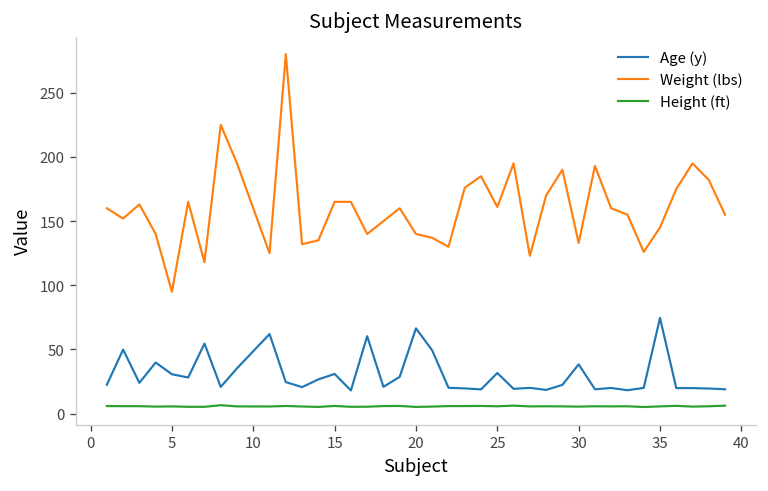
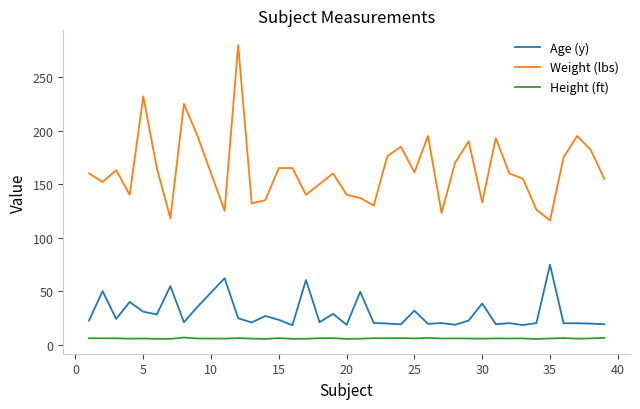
  {
    "Age (y)": {
      "5": 31,
-     "15": 31,
-     "20": 66,
+     "15": 23,
+     "20": 18,
      "25": 32,
      "30": 38,
      "35": 75
    },
    "Weight (lbs)": {
-     "5": 95,
+     "5": 232,
      "15": 165,
      "20": 140,
      "25": 161,
      "30": 133,
-     "35": 145
+     "35": 116
    },
    "Height (ft)": {
      "5": 6,
      "15": 6,
      "20": 5,
      "25": 6,
      "30": 6,
      "35": 6
    }
  }
